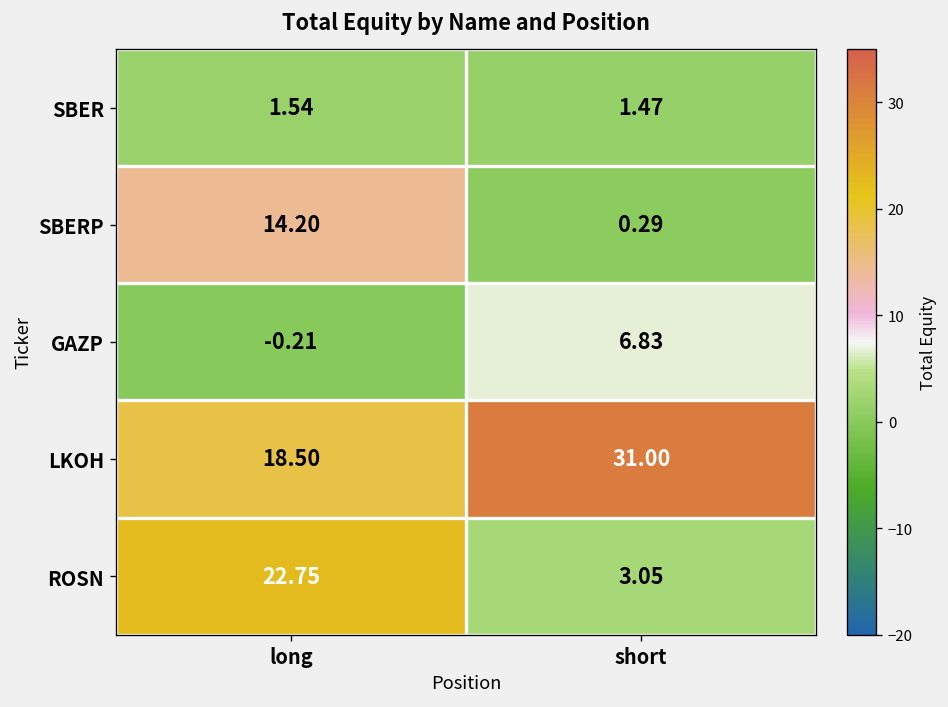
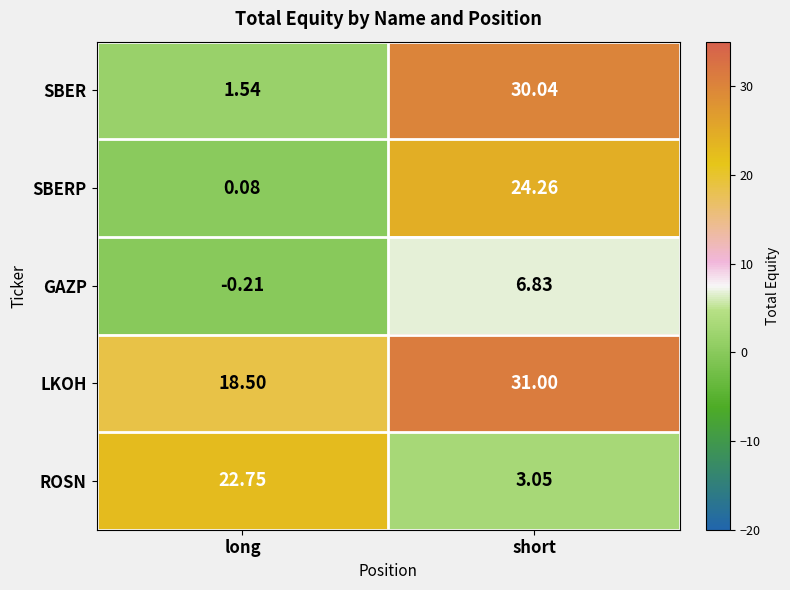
  {
    "SBER": {
      "long": 1.54,
-     "short": 1.47
+     "short": 30.04
    },
    "SBERP": {
-     "long": 14.20,
-     "short": 0.29
+     "long": 0.08,
+     "short": 24.26
    },
    "GAZP": {
      "long": -0.21,
      "short": 6.83
    },
    "LKOH": {
      "long": 18.50,
      "short": 31.00
    },
    "ROSN": {
      "long": 22.75,
      "short": 3.05
    }
  }
